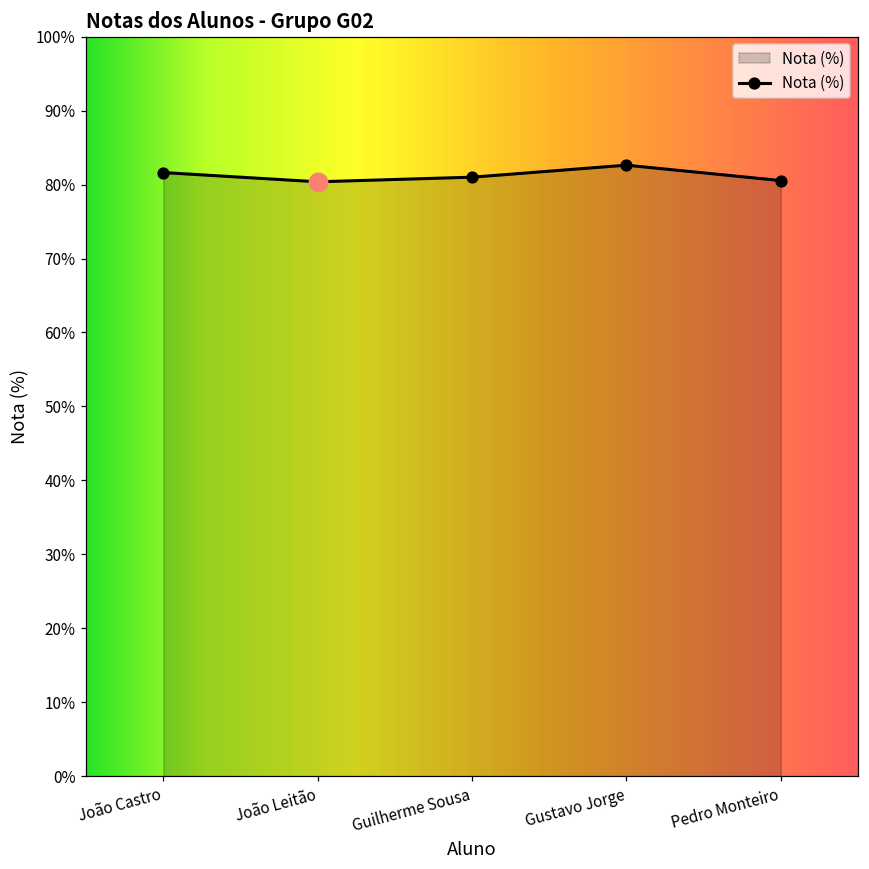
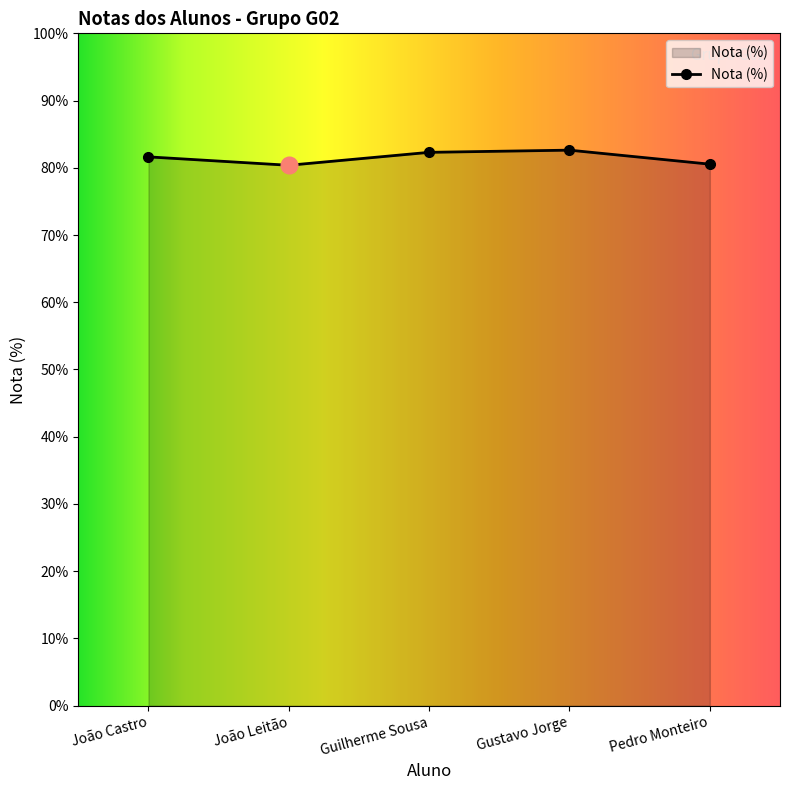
  {
    "Nota (%)": {
      "João Castro": "82%",
-     "Guilherme Sousa": "81%",
+     "Guilherme Sousa": "82%",
      "Gustavo Jorge": "83%",
      "Pedro Monteiro": "81%"
    }
  }
